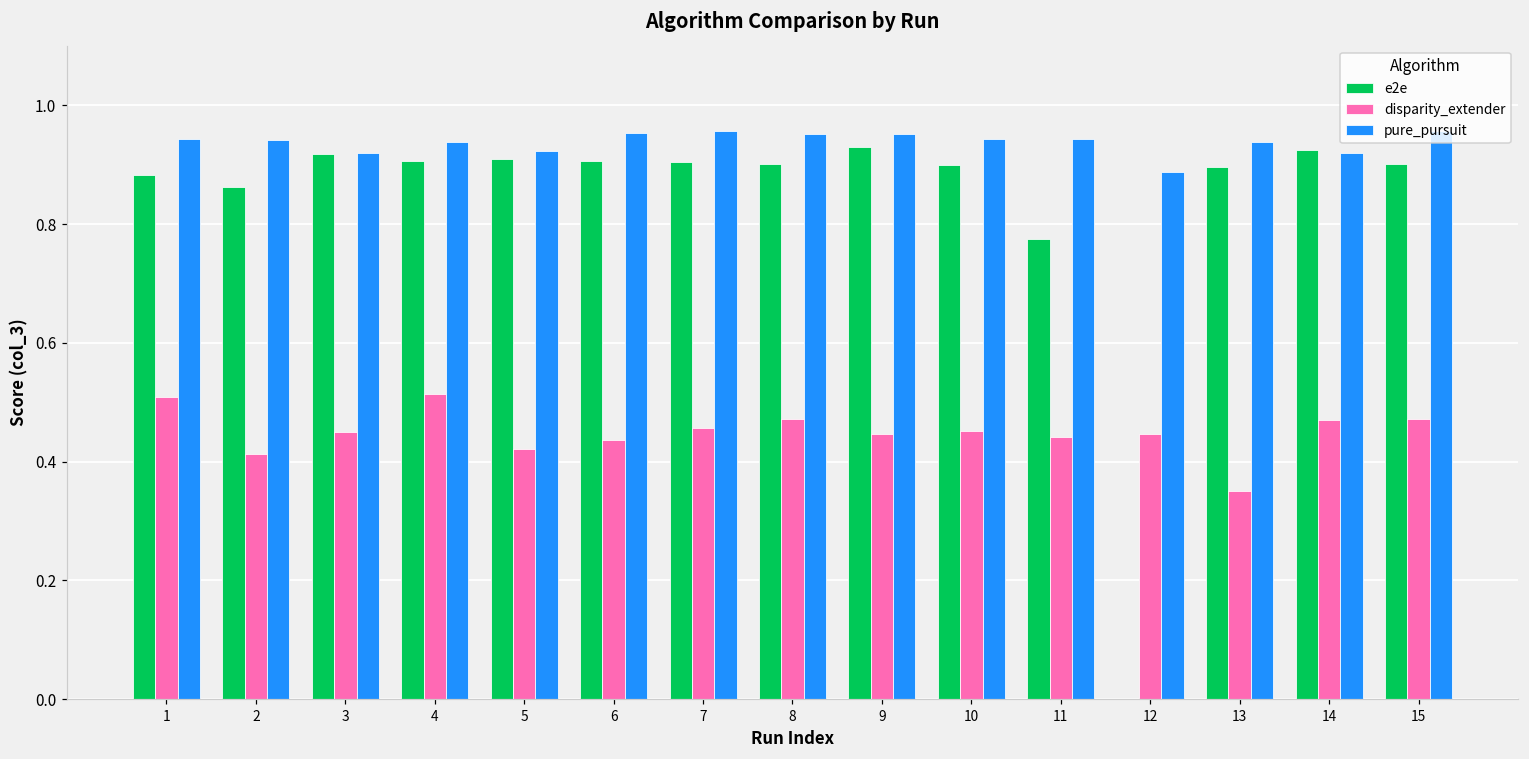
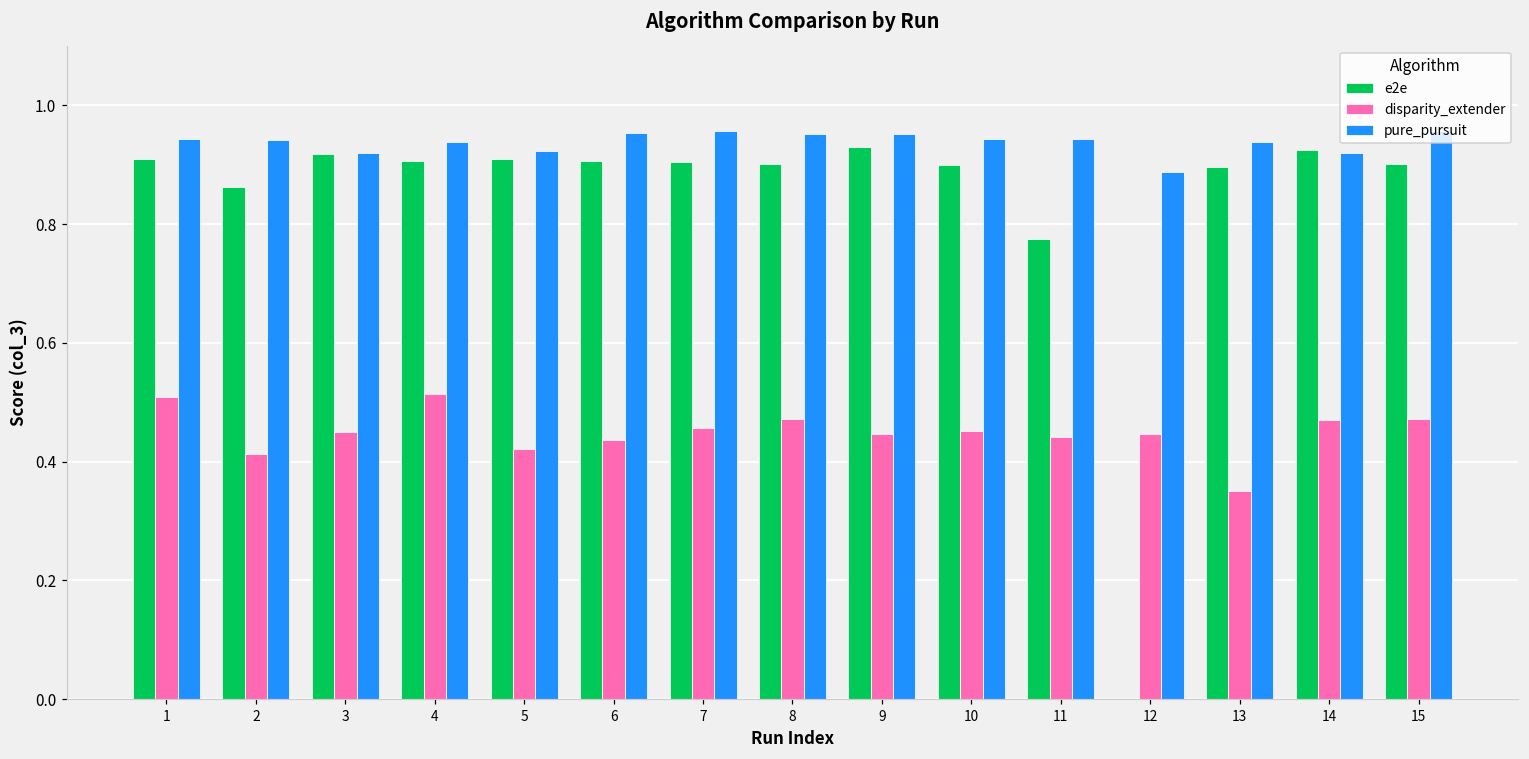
  {
    "e2e": {
-     "1": 0.88,
+     "1": 0.91,
      "2": 0.86,
      "3": 0.92,
      "4": 0.91,
      "5": 0.91,
      "6": 0.91,
      "7": 0.91,
      "8": 0.90,
      "9": 0.93,
      "10": 0.90,
      "11": 0.77,
      "13": 0.90,
      "14": 0.93,
      "15": 0.90
    },
    "disparity_extender": {
      "1": 0.51,
      "2": 0.41,
      "3": 0.45,
      "4": 0.51,
      "5": 0.42,
      "6": 0.44,
      "7": 0.46,
      "8": 0.47,
      "9": 0.45,
      "10": 0.45,
      "11": 0.44,
      "12": 0.45,
      "13": 0.35,
      "14": 0.47,
      "15": 0.47
    },
    "pure_pursuit": {
      "1": 0.94,
      "2": 0.94,
      "3": 0.92,
      "4": 0.94,
      "5": 0.92,
      "6": 0.95,
      "7": 0.96,
      "8": 0.95,
      "9": 0.95,
      "10": 0.94,
      "11": 0.94,
      "12": 0.89,
      "13": 0.94,
      "14": 0.92
    }
  }
